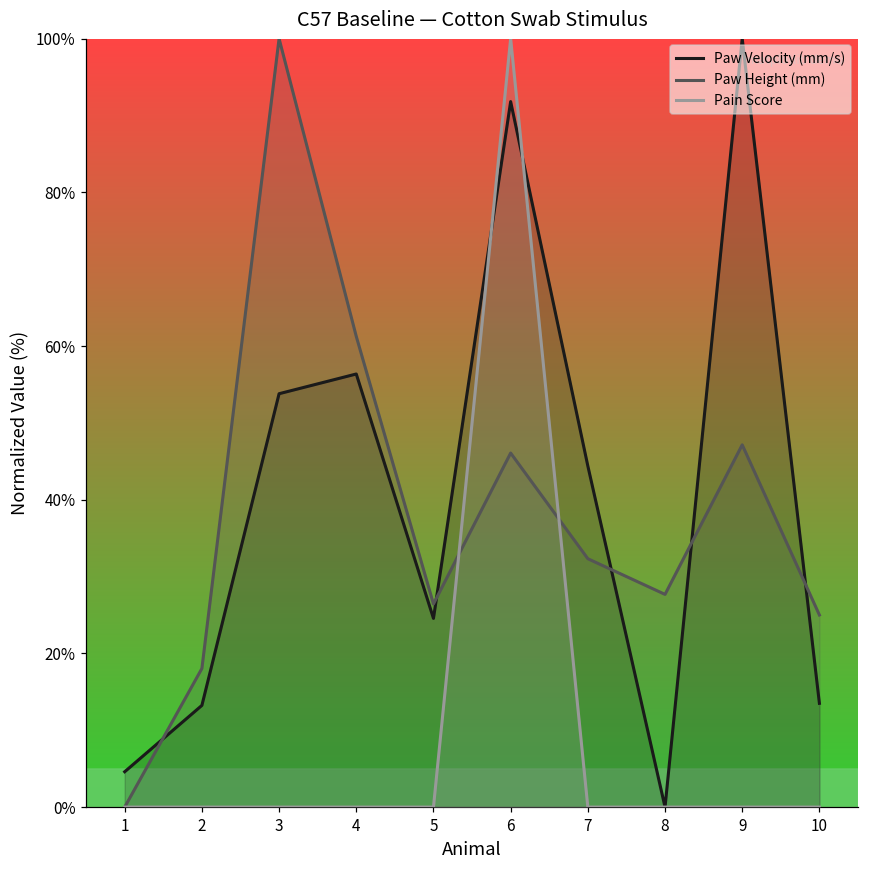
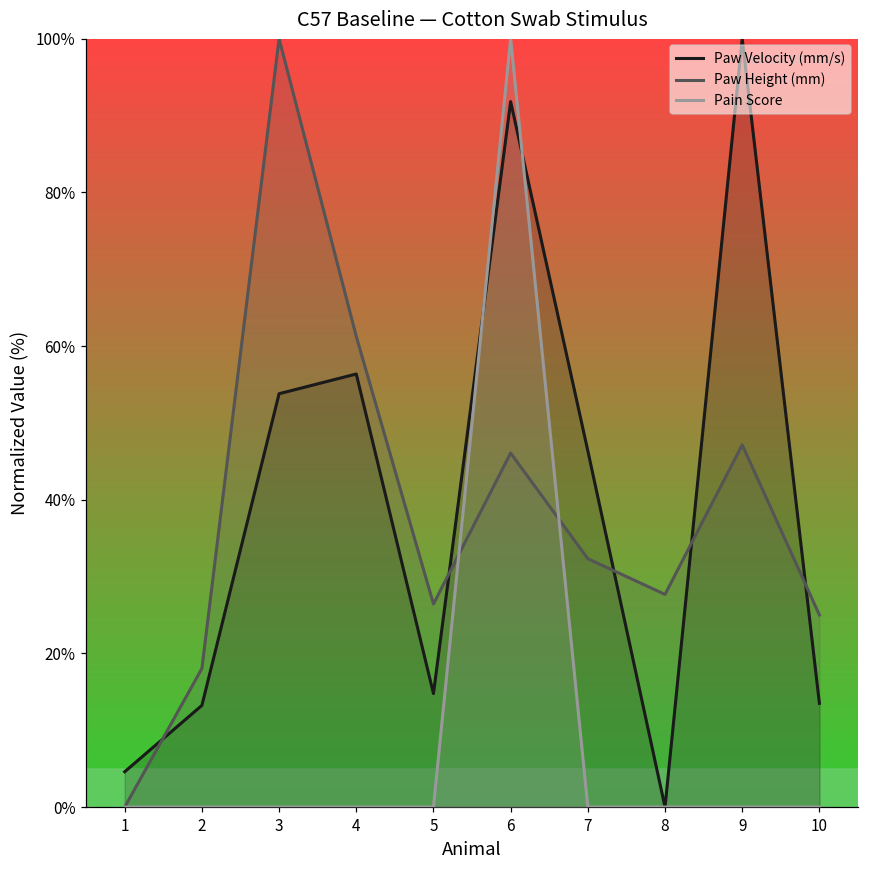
  {
    "Paw Velocity (mm/s)": {
      "2": "13%",
      "3": "54%",
      "4": "56%",
-     "5": "25%",
+     "5": "15%",
      "6": "92%",
-     "7": "44%",
+     "7": "46%",
      "9": "100%",
      "10": "14%"
    },
    "Paw Height (mm)": {
      "2": "18%",
      "3": "100%",
      "4": "61%",
      "5": "26%",
      "6": "46%",
      "7": "32%",
      "8": "28%",
      "9": "47%",
      "10": "25%"
    },
    "Pain Score": {
      "6": "100%"
    }
  }
